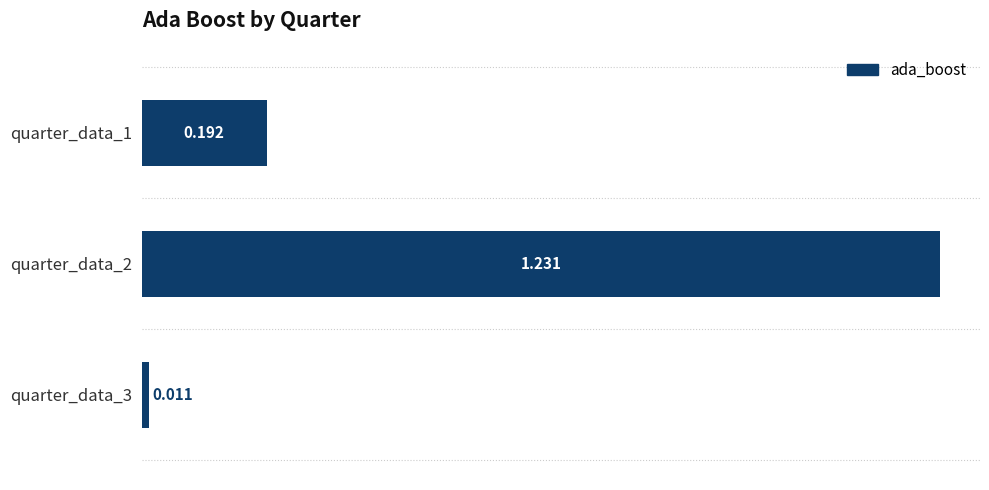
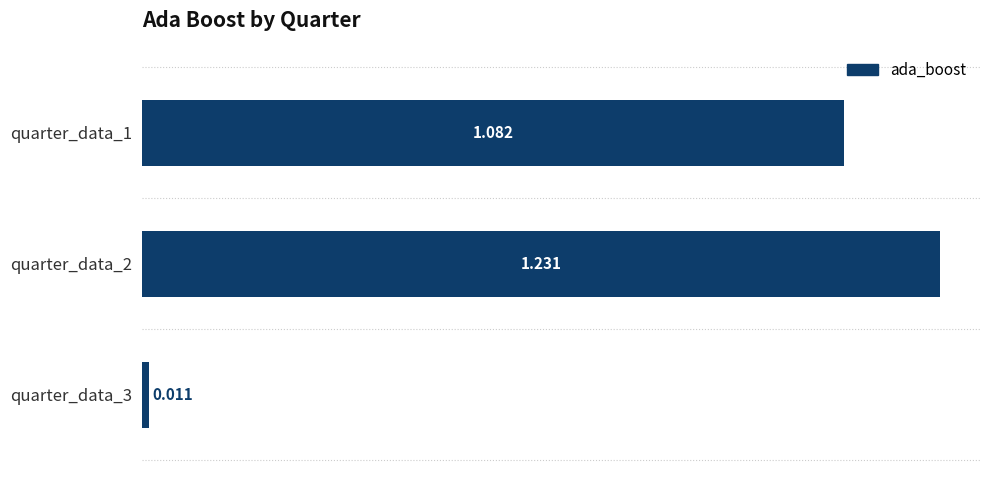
  {
-   "quarter_data_1": 0.192,
+   "quarter_data_1": 1.082,
    "quarter_data_2": 1.231,
    "quarter_data_3": 0.011
  }
